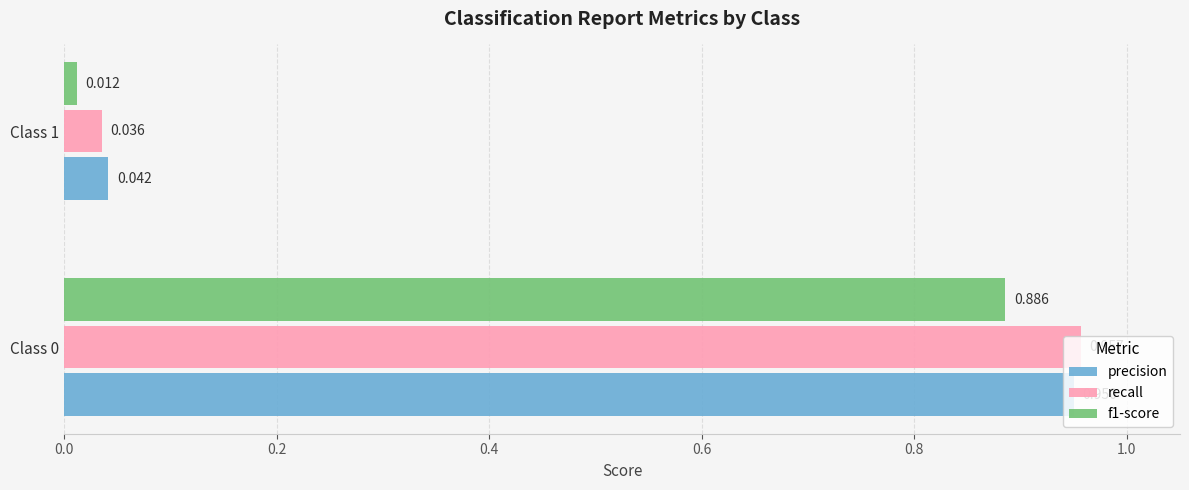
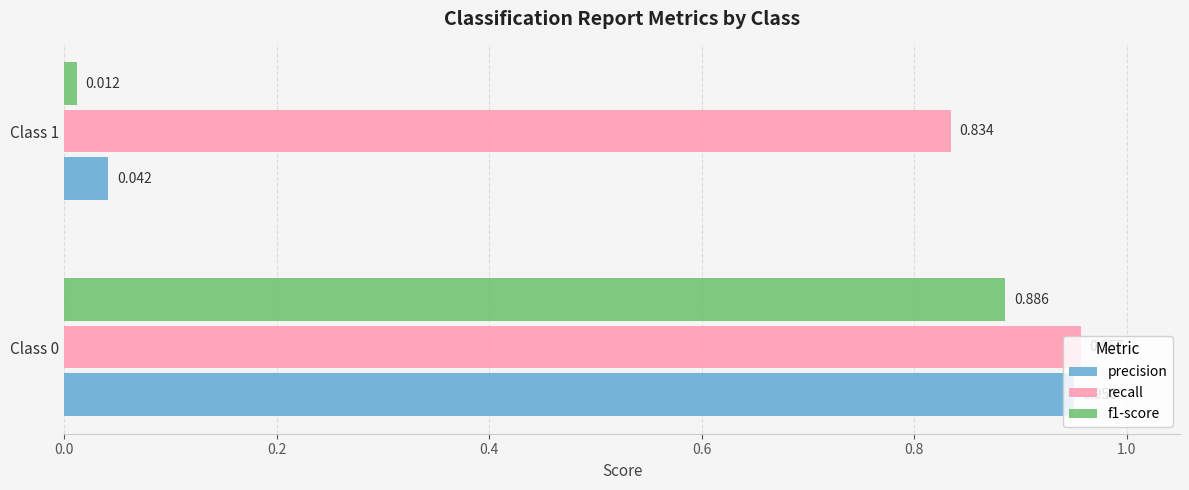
  {
    "precision": {
      "Class 1": 0.042
    },
    "recall": {
-     "Class 1": 0.036
+     "Class 1": 0.834
    },
    "f1-score": {
      "Class 1": 0.012,
      "Class 0": 0.886
    }
  }
